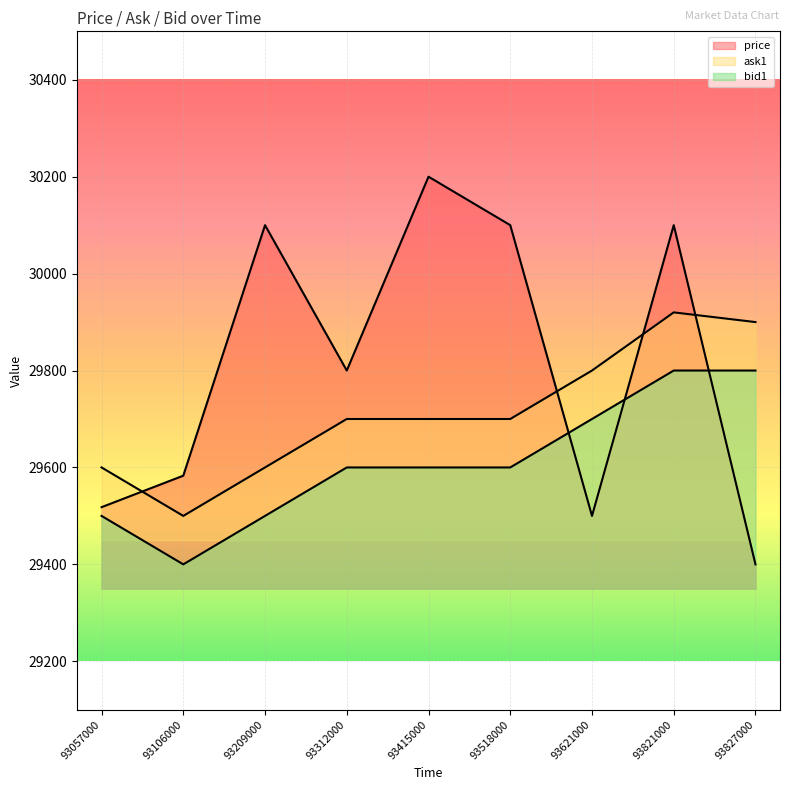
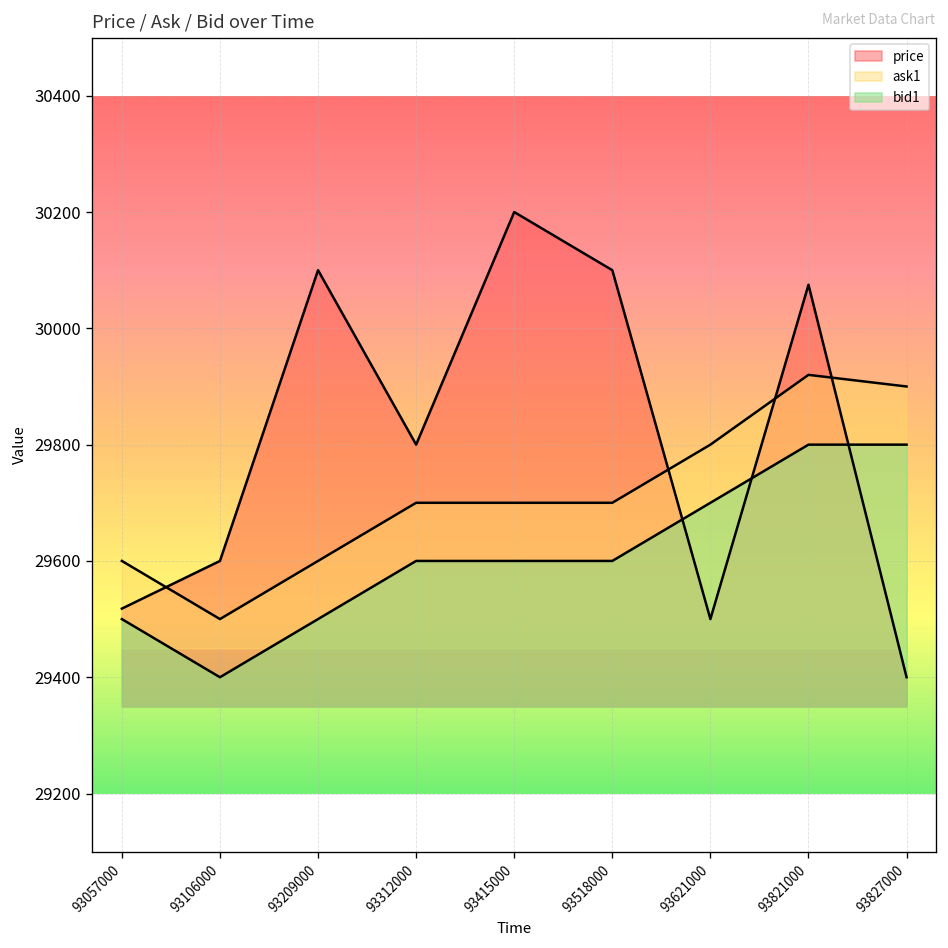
  {
    "price": {
      "93057000": 29520,
-     "93106000": 29580,
+     "93106000": 29600,
      "93209000": 30100,
      "93312000": 29800,
      "93415000": 30200,
      "93518000": 30100,
      "93621000": 29500,
-     "93821000": 30100,
+     "93821000": 30080,
      "93827000": 29400
    },
    "ask1": {
      "93057000": 29600,
      "93106000": 29500,
      "93209000": 29600,
      "93312000": 29700,
      "93415000": 29700,
      "93518000": 29700,
      "93621000": 29800,
      "93821000": 29920,
      "93827000": 29900
    },
    "bid1": {
      "93057000": 29500,
      "93106000": 29400,
      "93209000": 29500,
      "93312000": 29600,
      "93415000": 29600,
      "93518000": 29600,
      "93621000": 29700,
      "93821000": 29800,
      "93827000": 29800
    }
  }
